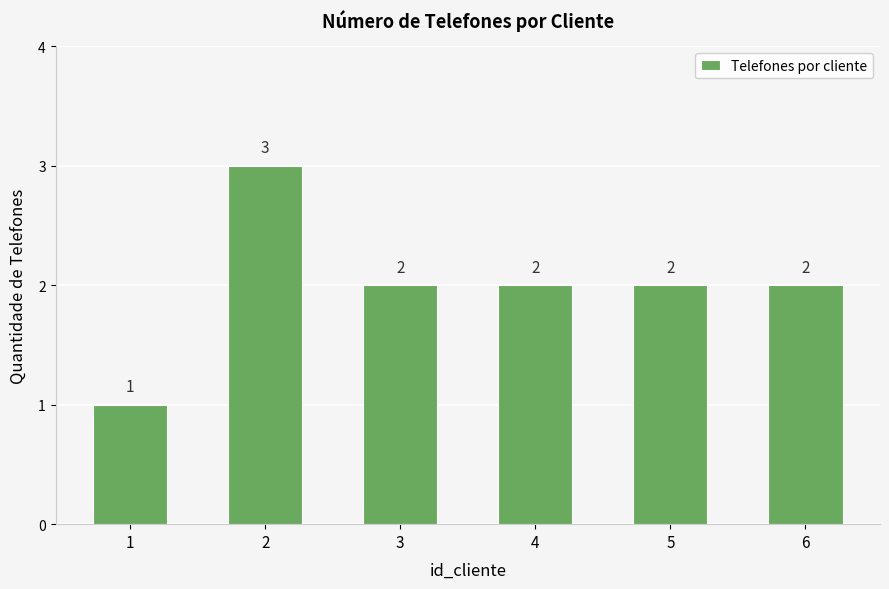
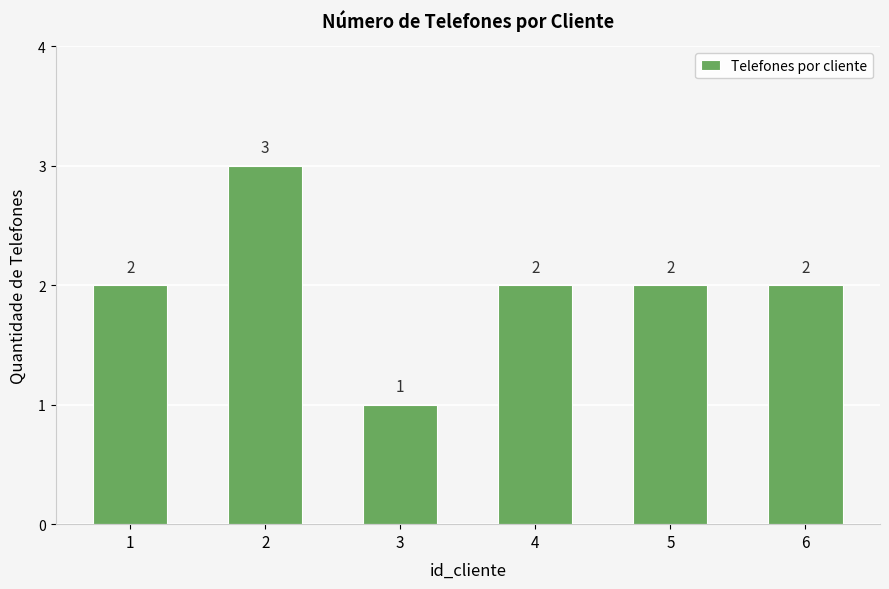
  {
-   "1": 1,
+   "1": 2,
    "2": 3,
-   "3": 2,
+   "3": 1,
    "4": 2,
    "5": 2,
    "6": 2
  }
